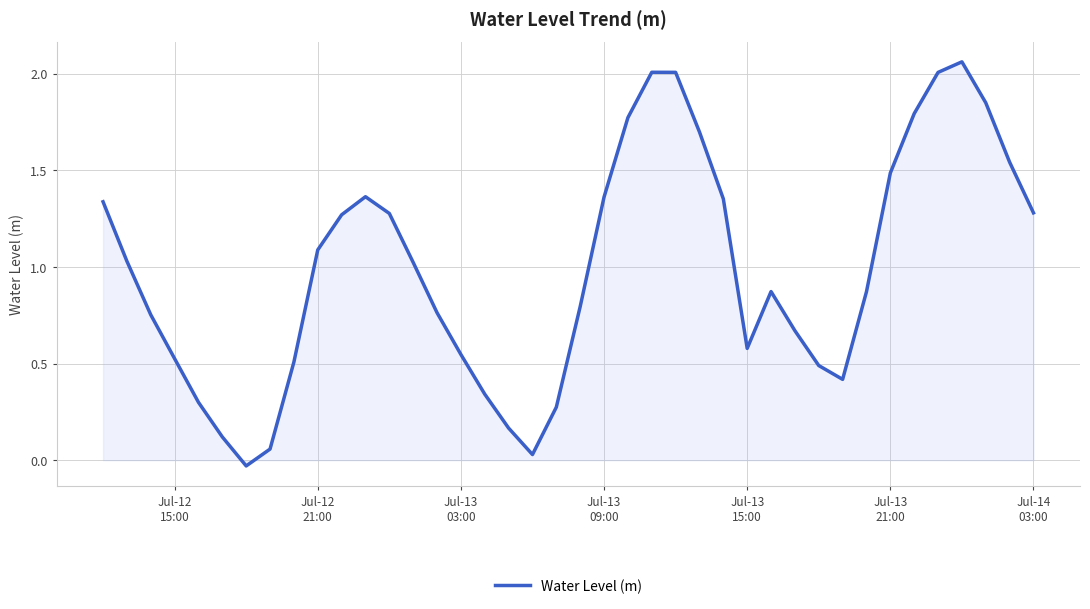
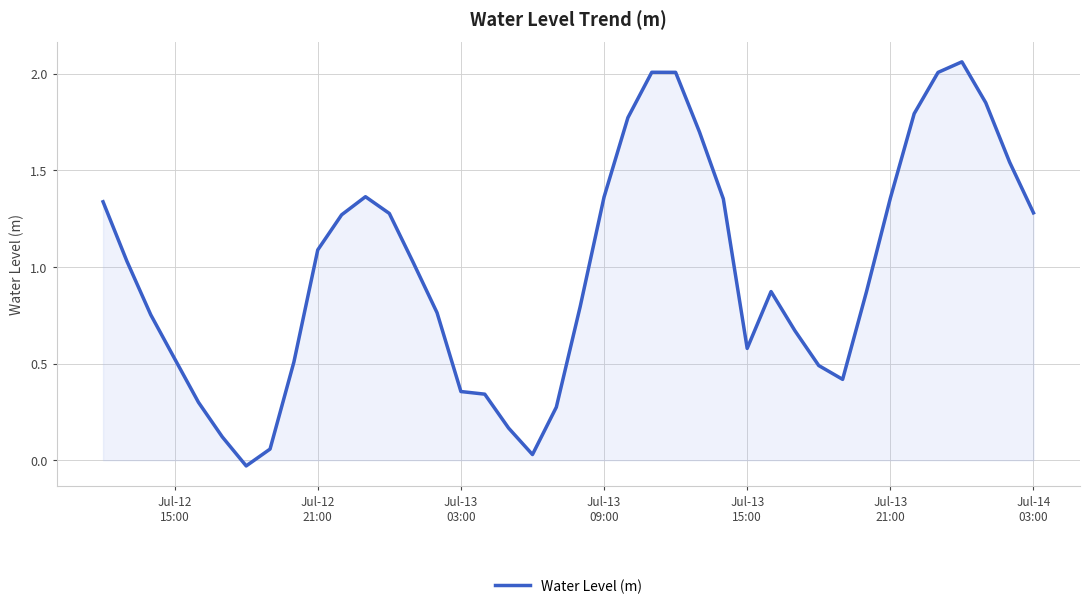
  {
    "Water Level (m)": {
-     "Jul-13 03:00": 0.55,
-     "Jul-13 21:00": 1.49
+     "Jul-13 03:00": 0.36,
+     "Jul-13 21:00": 1.36
    }
  }
